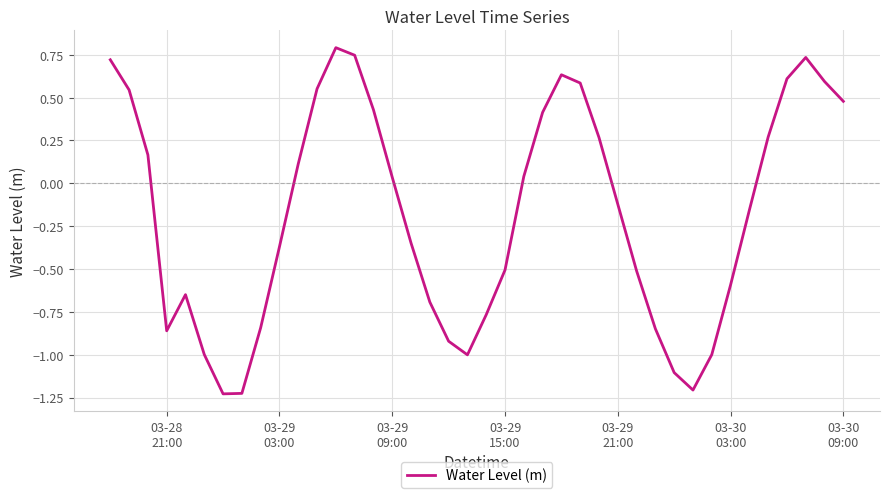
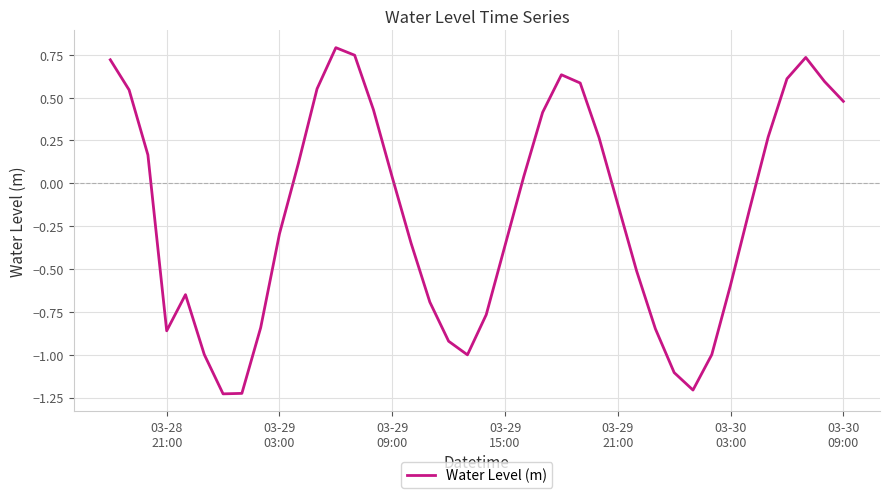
  {
    "03-28 21:00": -0.86,
-   "03-29 03:00": -0.37,
+   "03-29 03:00": -0.29,
    "03-29 09:00": 0.04,
-   "03-29 15:00": -0.51,
+   "03-29 15:00": -0.36,
    "03-29 21:00": -0.12,
    "03-30 03:00": -0.59,
    "03-30 09:00": 0.48
  }
